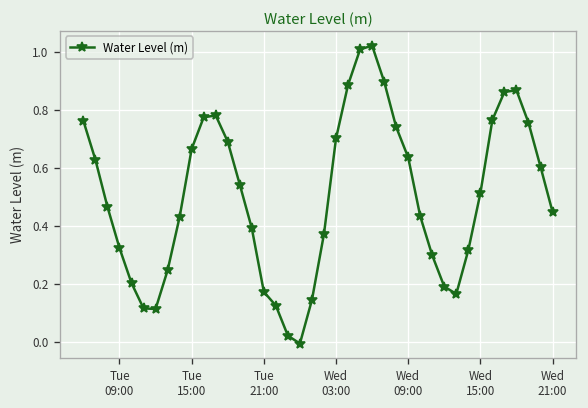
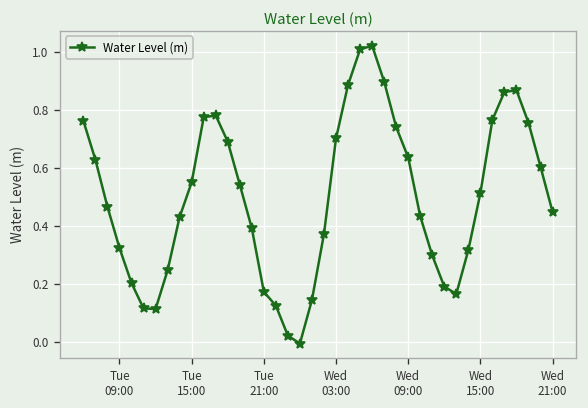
  {
    "Tue 09:00": 0.32,
-   "Tue 15:00": 0.67,
+   "Tue 15:00": 0.55,
    "Tue 21:00": 0.17,
    "Wed 03:00": 0.70,
    "Wed 09:00": 0.64,
    "Wed 15:00": 0.51,
    "Wed 21:00": 0.45
  }
